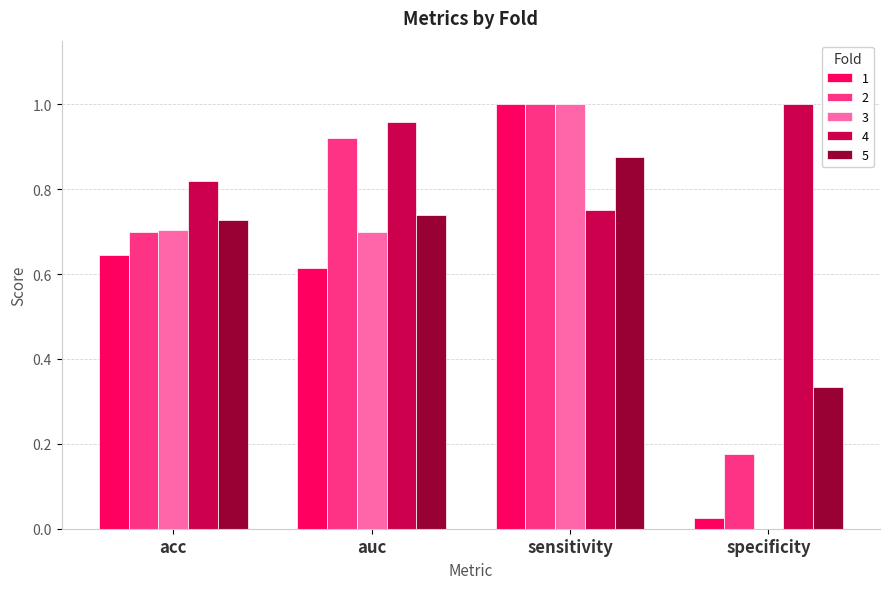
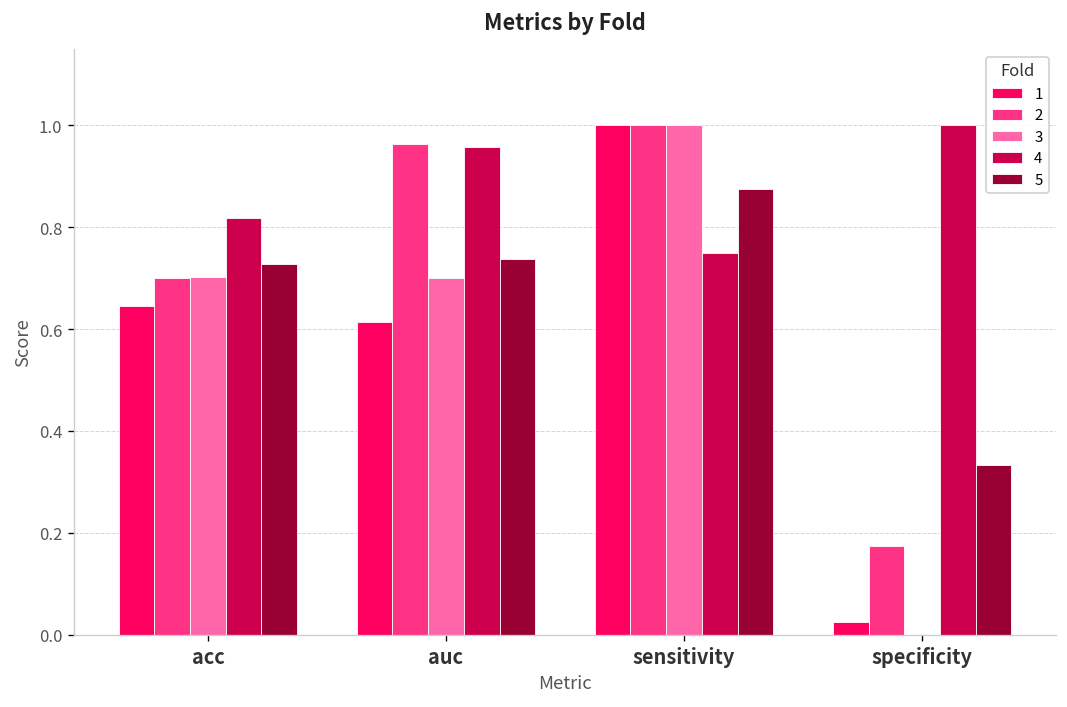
  {
    "2": {
      "acc": 0.70,
-     "auc": 0.92,
+     "auc": 0.96,
      "sensitivity": 1.00,
      "specificity": 0.18
    },
    "3": {
      "acc": 0.70,
      "auc": 0.70,
      "sensitivity": 1.00,
      "specificity": 0.00
    }
  }
